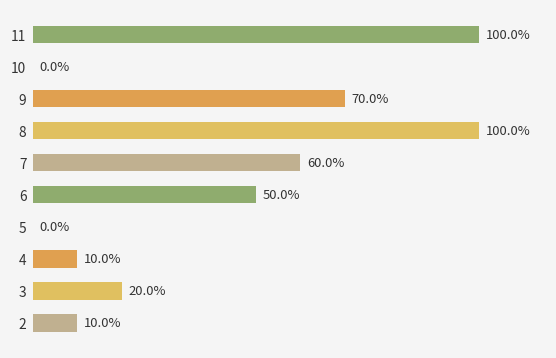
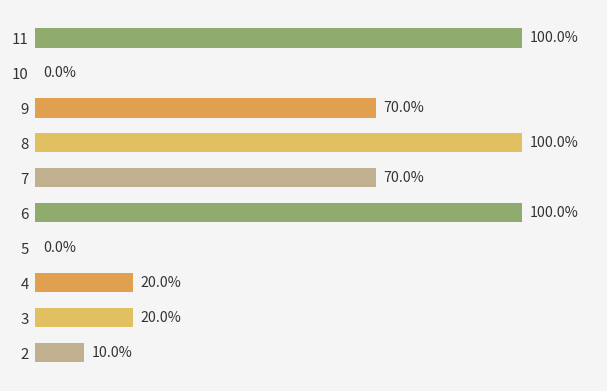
  {
    "11": "100.0%",
    "10": "0.0%",
    "9": "70.0%",
    "8": "100.0%",
-   "7": "60.0%",
-   "6": "50.0%",
+   "7": "70.0%",
+   "6": "100.0%",
    "5": "0.0%",
-   "4": "10.0%",
+   "4": "20.0%",
    "3": "20.0%",
    "2": "10.0%"
  }
